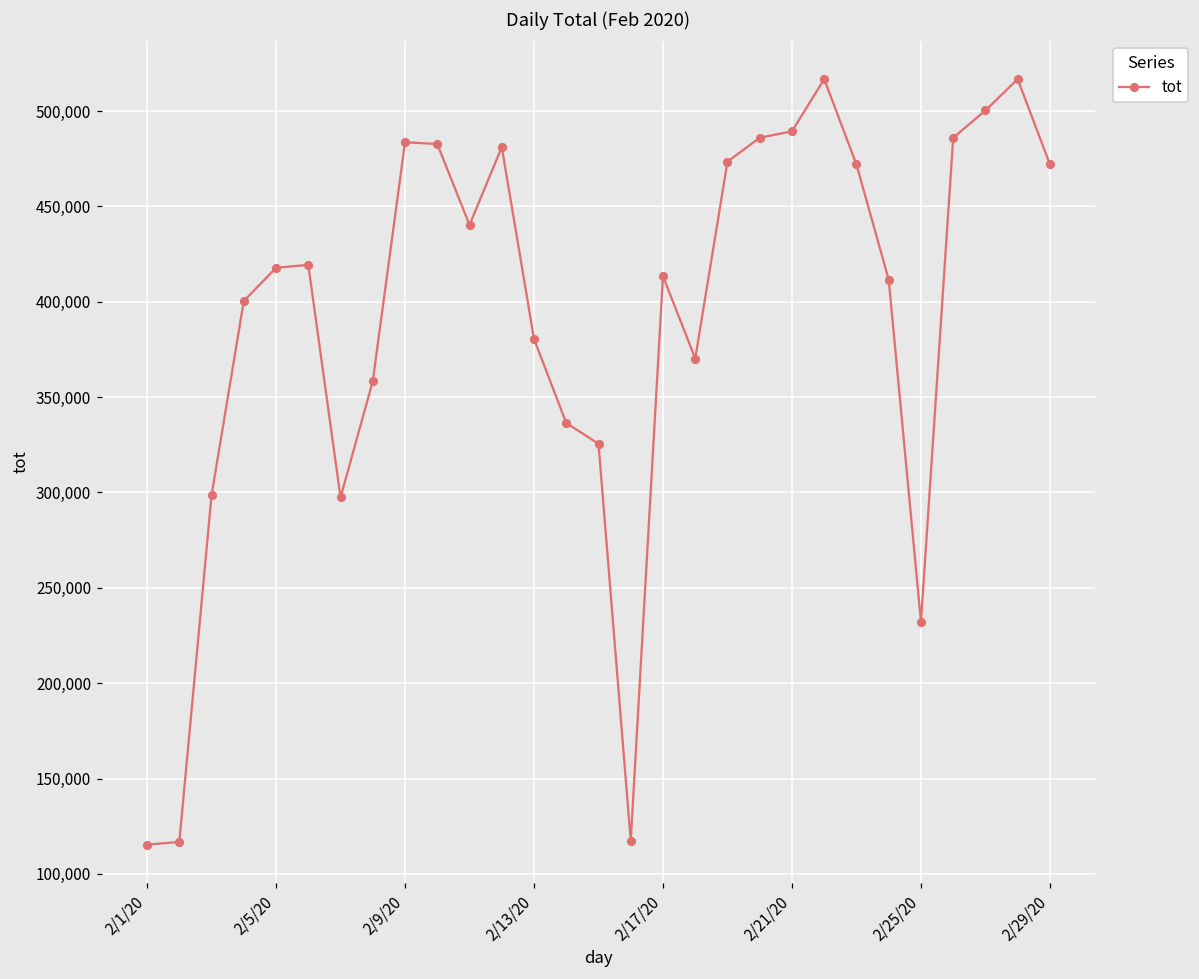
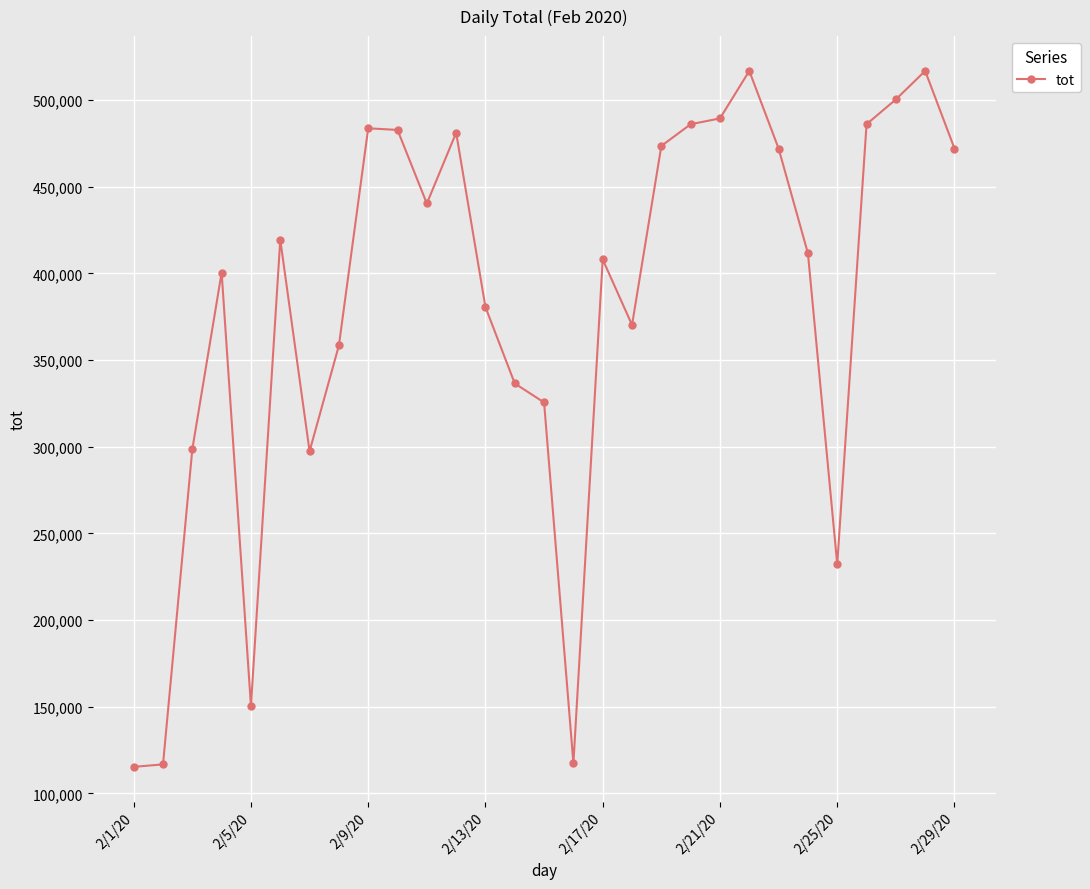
  {
    "2/1/20": "115,000",
-   "2/5/20": "418,000",
+   "2/5/20": "150,000",
    "2/9/20": "484,000",
    "2/13/20": "380,000",
-   "2/17/20": "413,000",
+   "2/17/20": "408,000",
    "2/21/20": "489,000",
    "2/25/20": "232,000",
    "2/29/20": "472,000"
  }
